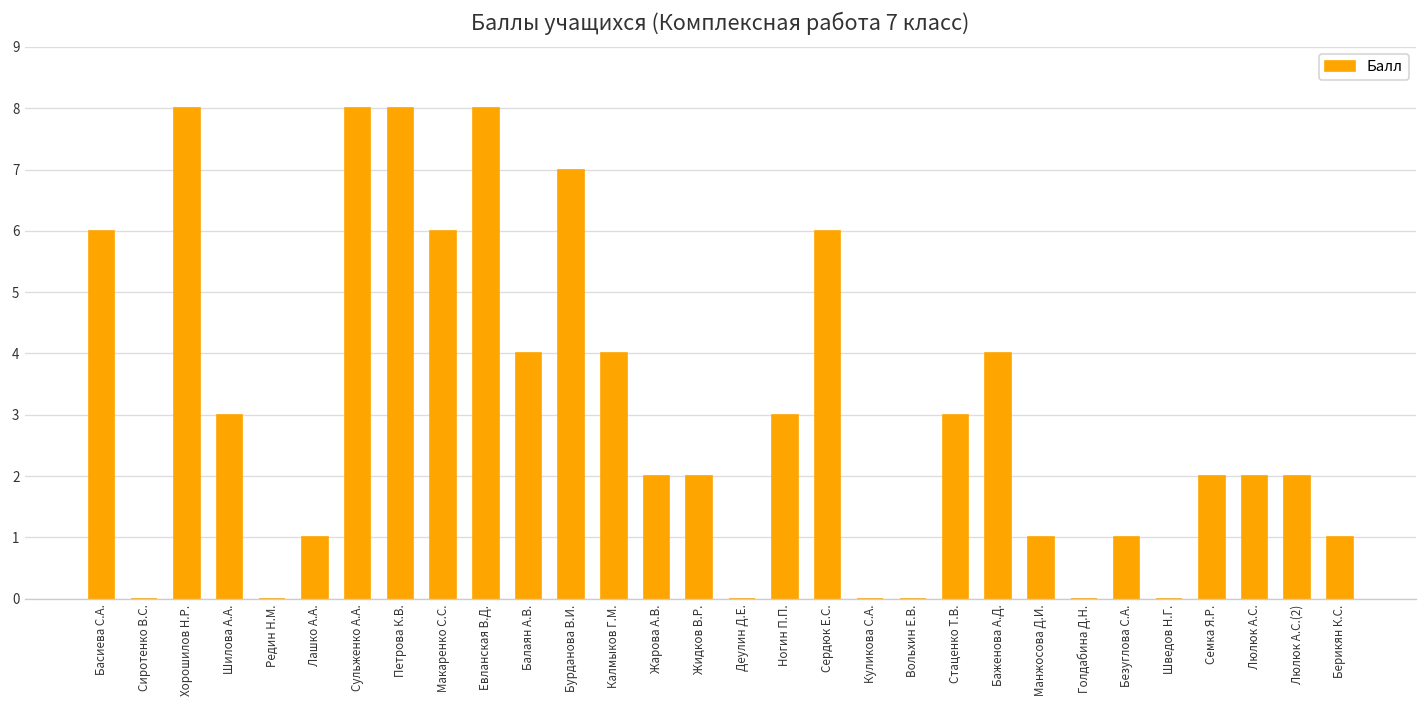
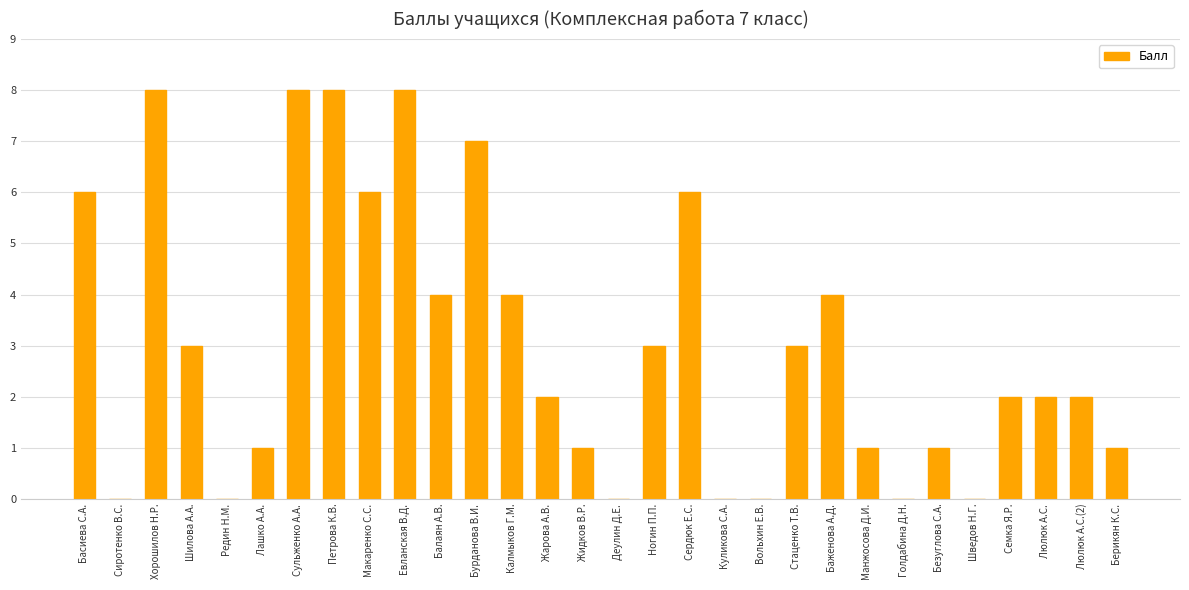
  {
    "Басиева С.А.": 6,
    "Сиротенко В.С.": 0,
    "Хорошилов Н.Р.": 8,
    "Шилова А.А.": 3,
    "Редин Н.М.": 0,
    "Лашко А.А.": 1,
    "Сульженко А.А.": 8,
    "Петрова К.В.": 8,
    "Макаренко С.С.": 6,
    "Евланская В.Д.": 8,
    "Балаян А.В.": 4,
    "Бурданова В.И.": 7,
    "Калмыков Г.М.": 4,
    "Жарова А.В.": 2,
-   "Жидков В.Р.": 2,
+   "Жидков В.Р.": 1,
    "Деулин Д.Е.": 0,
    "Ногин П.П.": 3,
    "Сердюк Е.С.": 6,
    "Куликова С.А.": 0,
    "Вольхин Е.В.": 0,
    "Стаценко Т.В.": 3,
    "Баженова А.Д.": 4,
    "Манжосова Д.И.": 1,
    "Голдабина Д.Н.": 0,
    "Безуглова С.А.": 1,
    "Шведов Н.Г.": 0,
    "Семка Я.Р.": 2,
    "Люлюк А.С.": 2,
    "Люлюк А.С.(2)": 2,
    "Берикян К.С.": 1
  }
